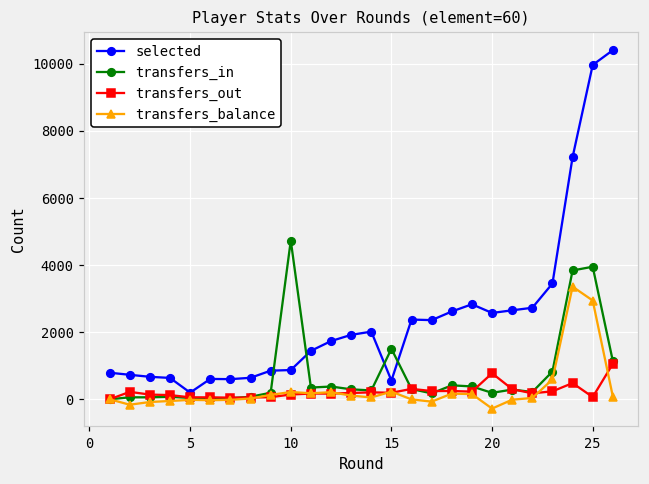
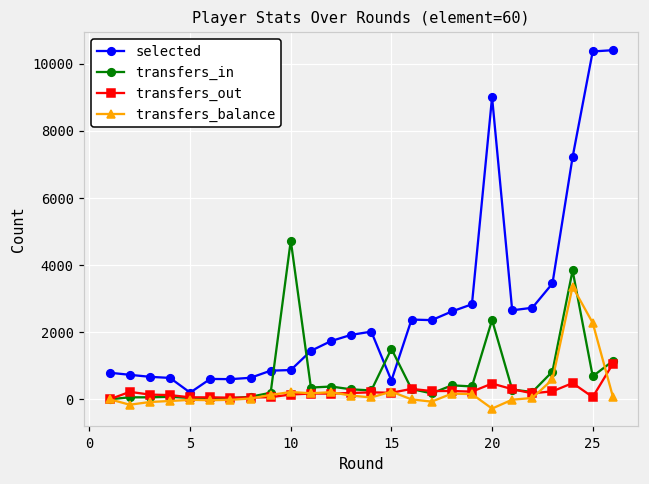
  {
    "selected": {
      "5": 200,
      "10": 900,
      "15": 600,
-     "20": 2600,
-     "25": 10000
+     "20": 9000,
+     "25": 10400
    },
    "transfers_in": {
      "10": 4700,
      "15": 1500,
-     "20": 200,
-     "25": 4000
+     "20": 2400,
+     "25": 700
    },
    "transfers_out": {
-     "20": 800,
+     "20": 500,
      "25": 100
    },
    "transfers_balance": {
      "20": -300,
-     "25": 2900
+     "25": 2300
    }
  }
